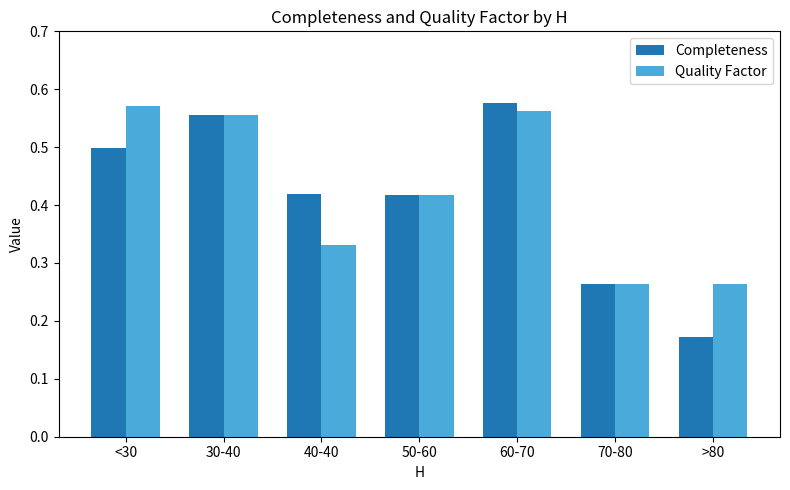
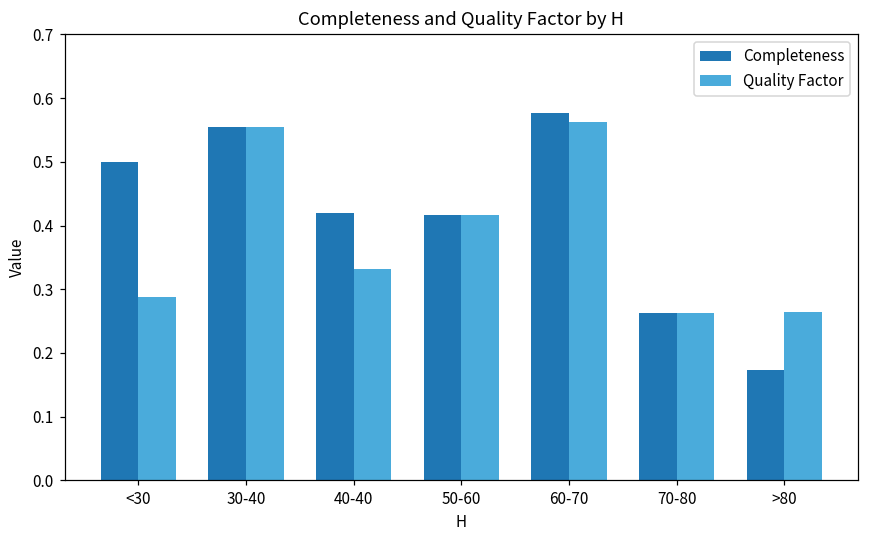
  {
    "Completeness": {
      "<30": 0.50,
      "30-40": 0.56,
      "40-40": 0.42,
      "50-60": 0.42,
      "60-70": 0.58,
      "70-80": 0.26,
      ">80": 0.17
    },
    "Quality Factor": {
-     "<30": 0.57,
+     "<30": 0.29,
      "30-40": 0.56,
      "40-40": 0.33,
      "50-60": 0.42,
      "60-70": 0.56,
      "70-80": 0.26,
      ">80": 0.26
    }
  }
